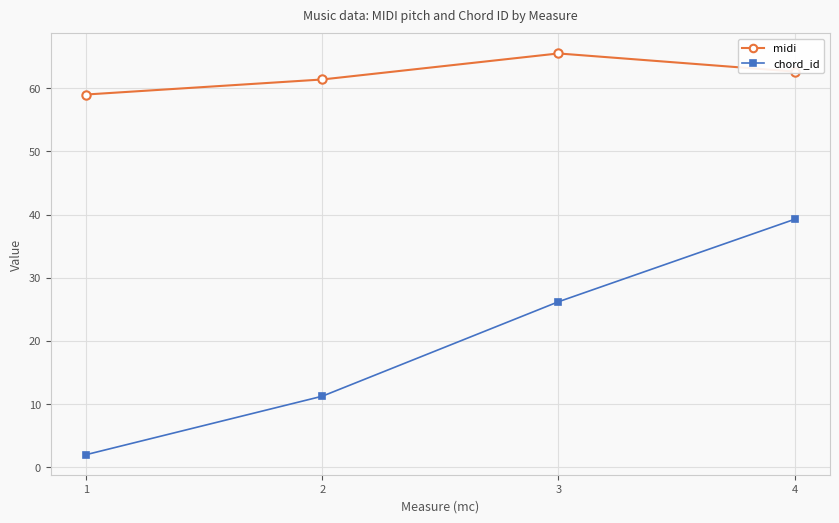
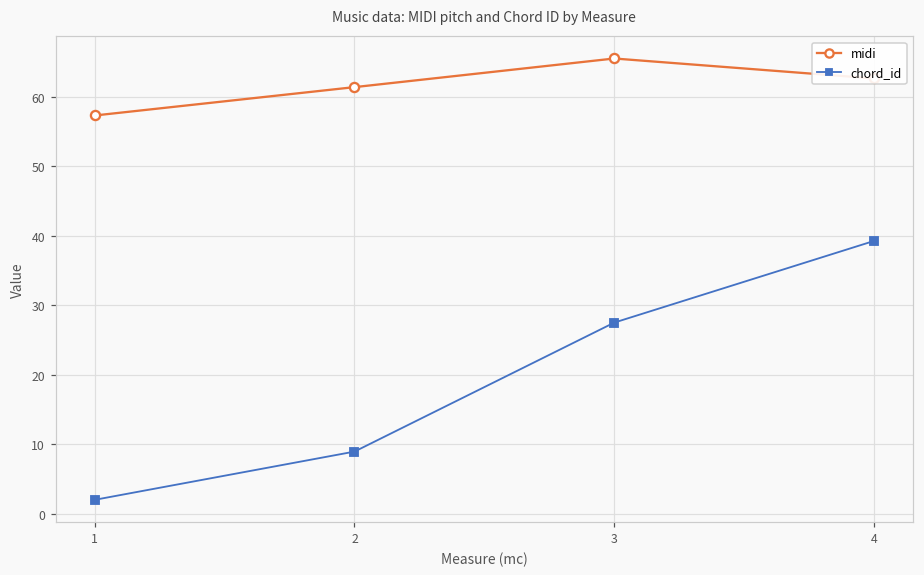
  {
    "midi": {
-     "1": 59,
+     "1": 57,
      "2": 61,
      "3": 66
    },
    "chord_id": {
      "1": 2,
-     "2": 11,
-     "3": 26,
+     "2": 9,
+     "3": 28,
      "4": 39
    }
  }
